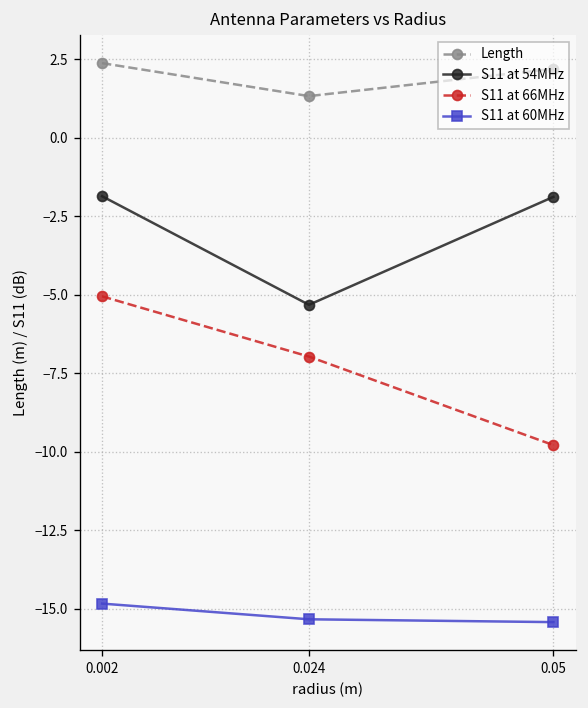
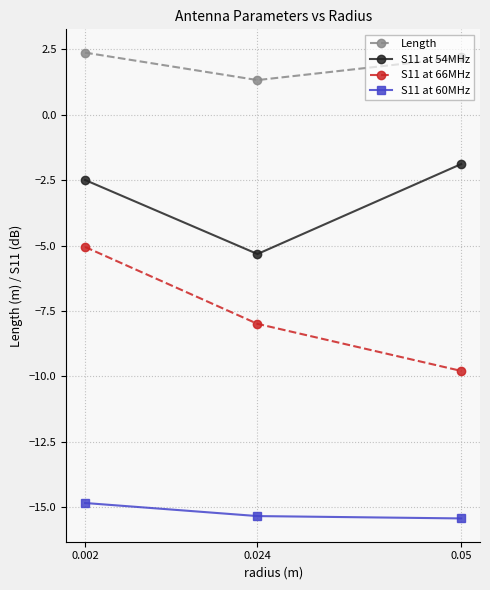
  {
    "Length": {
      "0.002": 2.4,
      "0.024": 1.3
    },
    "S11 at 54MHz": {
-     "0.002": -1.9,
+     "0.002": -2.5,
      "0.024": -5.3,
      "0.05": -1.9
    },
    "S11 at 66MHz": {
      "0.002": -5.1,
-     "0.024": -7.0,
+     "0.024": -8.0,
      "0.05": -9.8
    },
    "S11 at 60MHz": {
      "0.002": -14.8,
      "0.024": -15.3,
      "0.05": -15.4
    }
  }
